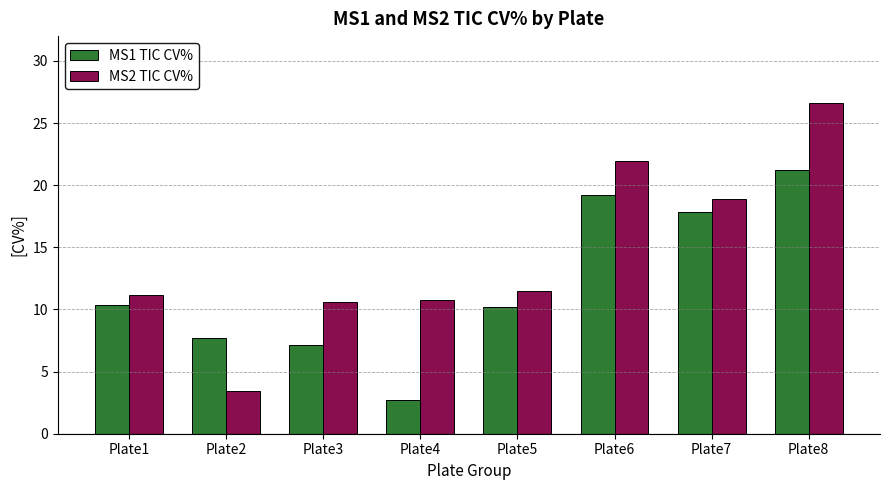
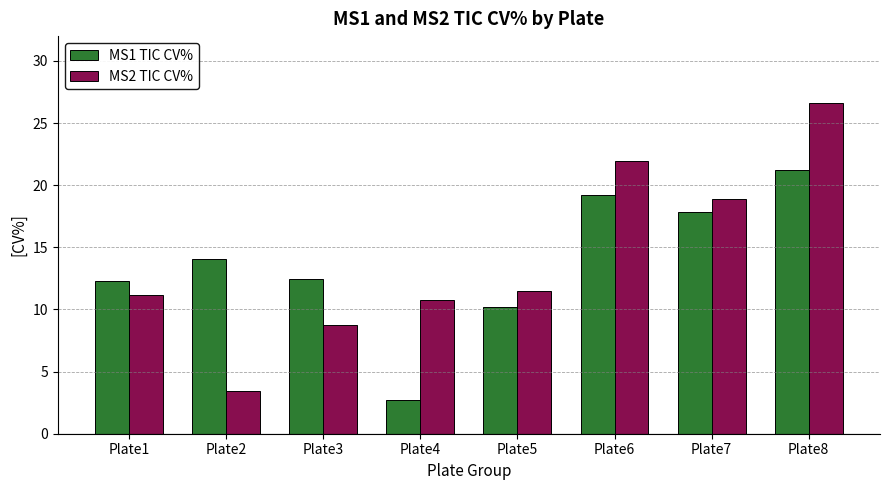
  {
    "MS1 TIC CV%": {
-     "Plate1": 10.4,
-     "Plate2": 7.7,
-     "Plate3": 7.1,
+     "Plate1": 12.3,
+     "Plate2": 14.0,
+     "Plate3": 12.5,
      "Plate4": 2.7,
      "Plate5": 10.2,
      "Plate6": 19.2,
      "Plate7": 17.8,
      "Plate8": 21.2
    },
    "MS2 TIC CV%": {
      "Plate1": 11.2,
      "Plate2": 3.5,
-     "Plate3": 10.6,
+     "Plate3": 8.7,
      "Plate4": 10.7,
      "Plate5": 11.5,
      "Plate6": 22.0,
      "Plate7": 18.9,
      "Plate8": 26.6
    }
  }
